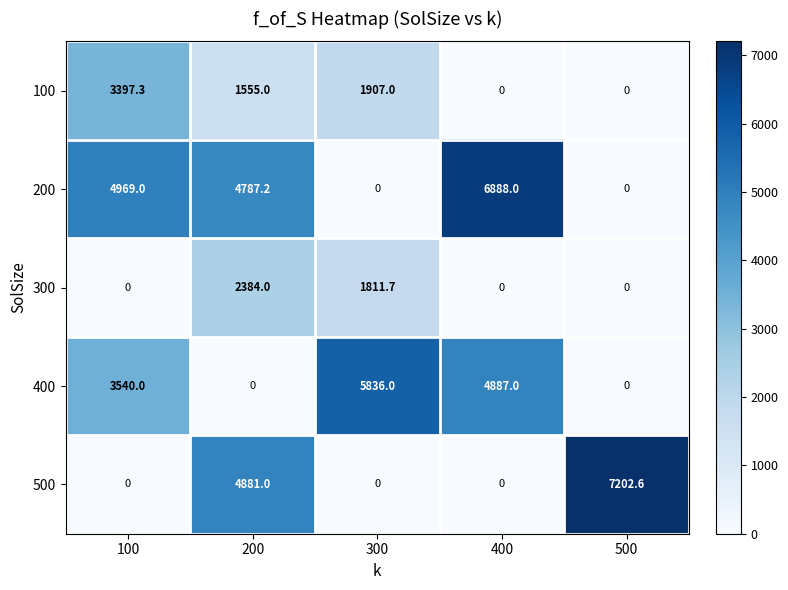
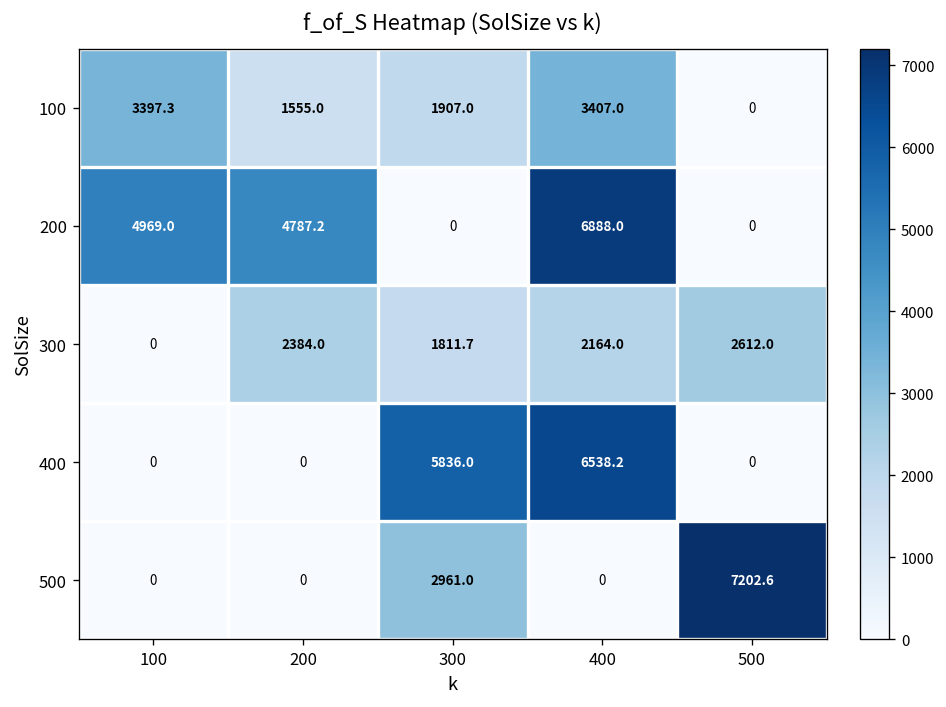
  {
    "100": {
      "100": 3397.3,
      "200": 1555.0,
      "300": 1907.0,
-     "400": 0,
+     "400": 3407.0,
      "500": 0
    },
    "200": {
      "100": 4969.0,
      "200": 4787.2,
      "300": 0,
      "400": 6888.0,
      "500": 0
    },
    "300": {
      "100": 0,
      "200": 2384.0,
      "300": 1811.7,
-     "400": 0,
-     "500": 0
+     "400": 2164.0,
+     "500": 2612.0
    },
    "400": {
-     "100": 3540.0,
+     "100": 0,
      "200": 0,
      "300": 5836.0,
-     "400": 4887.0,
+     "400": 6538.2,
      "500": 0
    },
    "500": {
      "100": 0,
-     "200": 4881.0,
-     "300": 0,
+     "200": 0,
+     "300": 2961.0,
      "400": 0,
      "500": 7202.6
    }
  }
